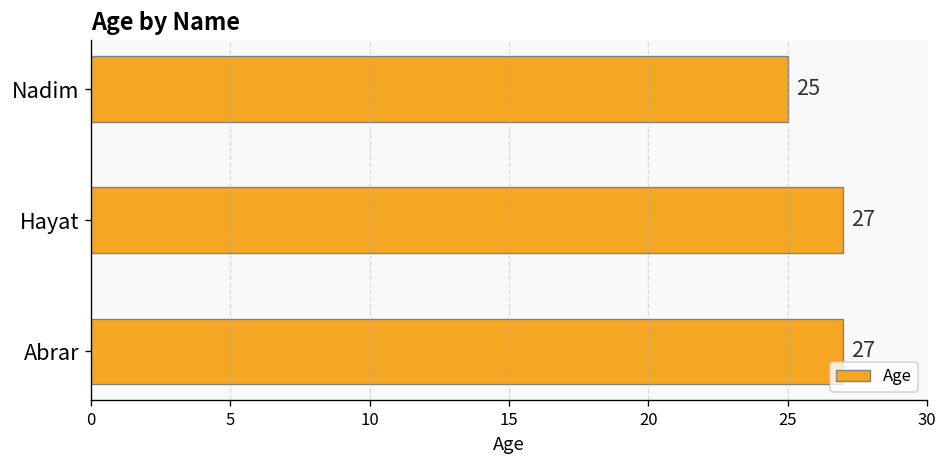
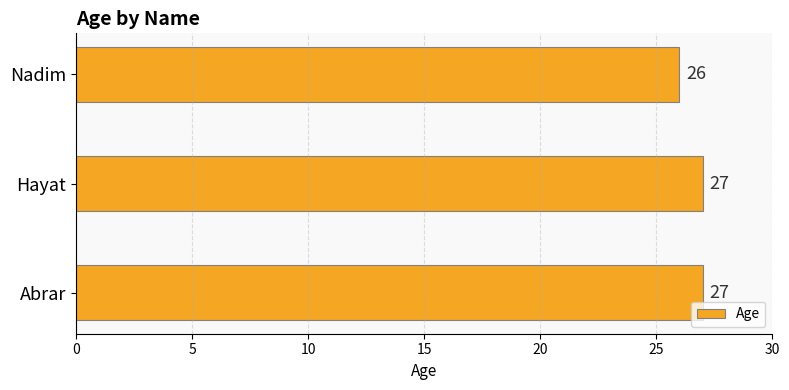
  {
-   "Nadim": 25,
+   "Nadim": 26,
    "Hayat": 27
  }
